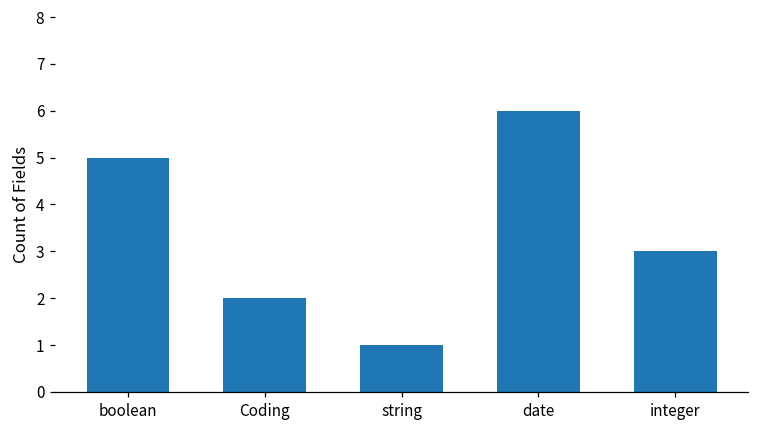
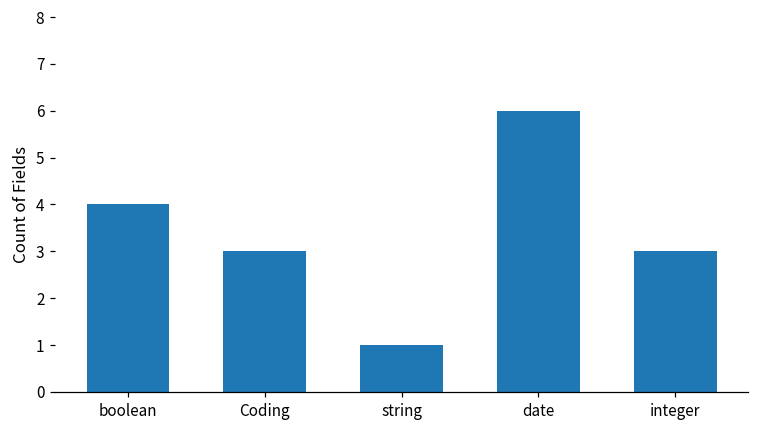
  {
-   "boolean": 5,
-   "Coding": 2,
+   "boolean": 4,
+   "Coding": 3,
    "string": 1,
    "date": 6,
    "integer": 3
  }
